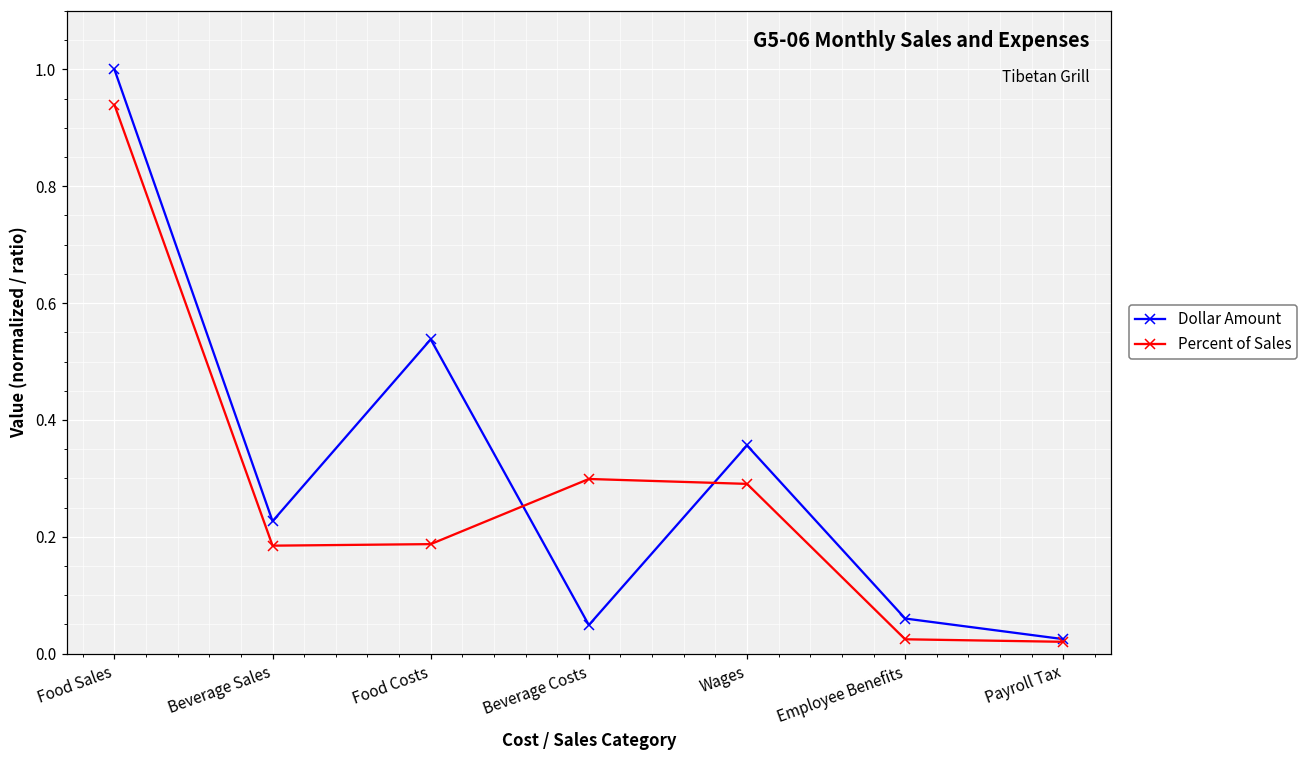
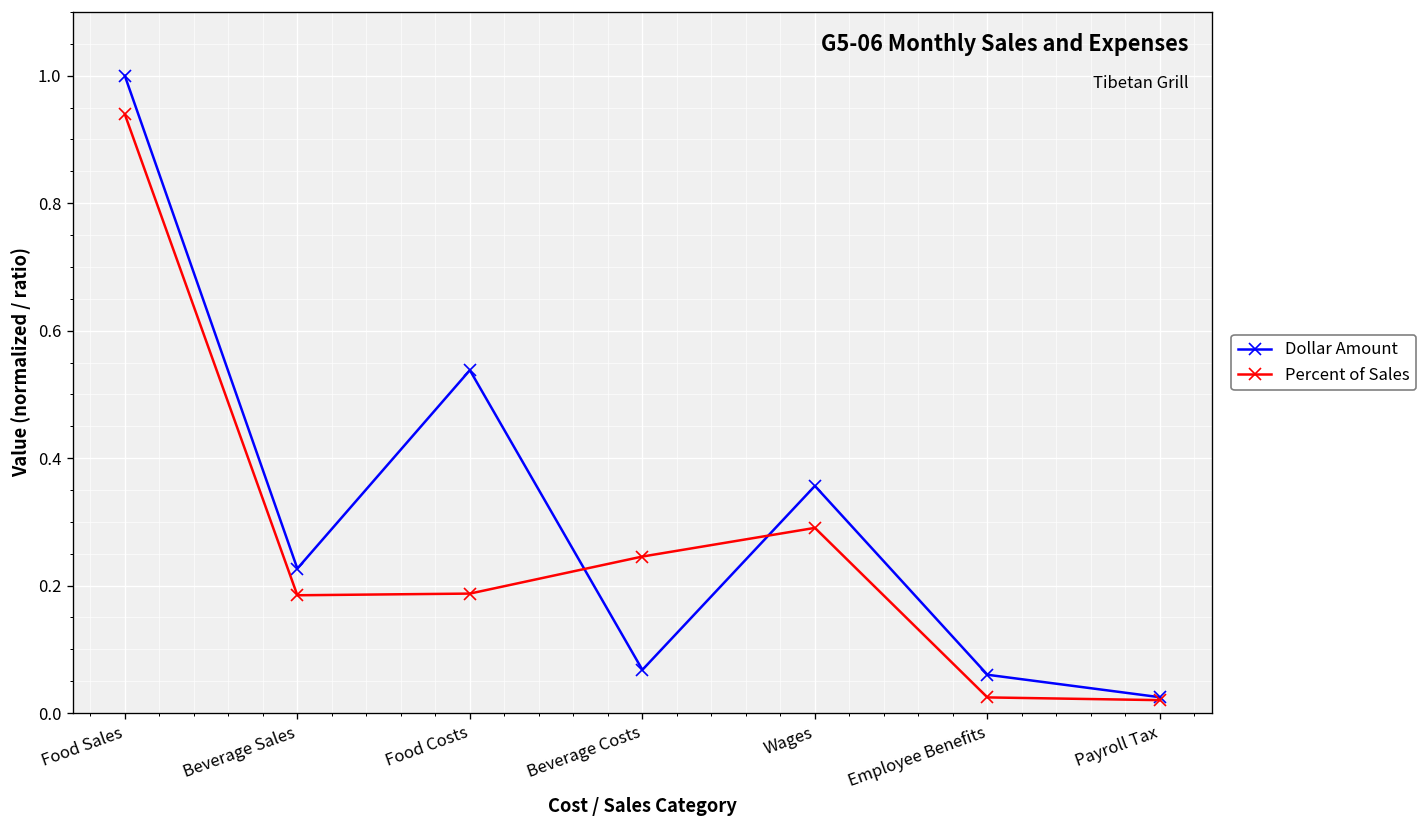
  {
    "Dollar Amount": {
      "Food Sales": 1.00,
      "Beverage Sales": 0.23,
      "Food Costs": 0.54,
-     "Beverage Costs": 0.05,
+     "Beverage Costs": 0.07,
      "Wages": 0.36,
      "Employee Benefits": 0.06
    },
    "Percent of Sales": {
      "Food Sales": 0.94,
      "Beverage Sales": 0.18,
      "Food Costs": 0.19,
-     "Beverage Costs": 0.30,
+     "Beverage Costs": 0.25,
      "Wages": 0.29,
      "Employee Benefits": 0.02
    }
  }
